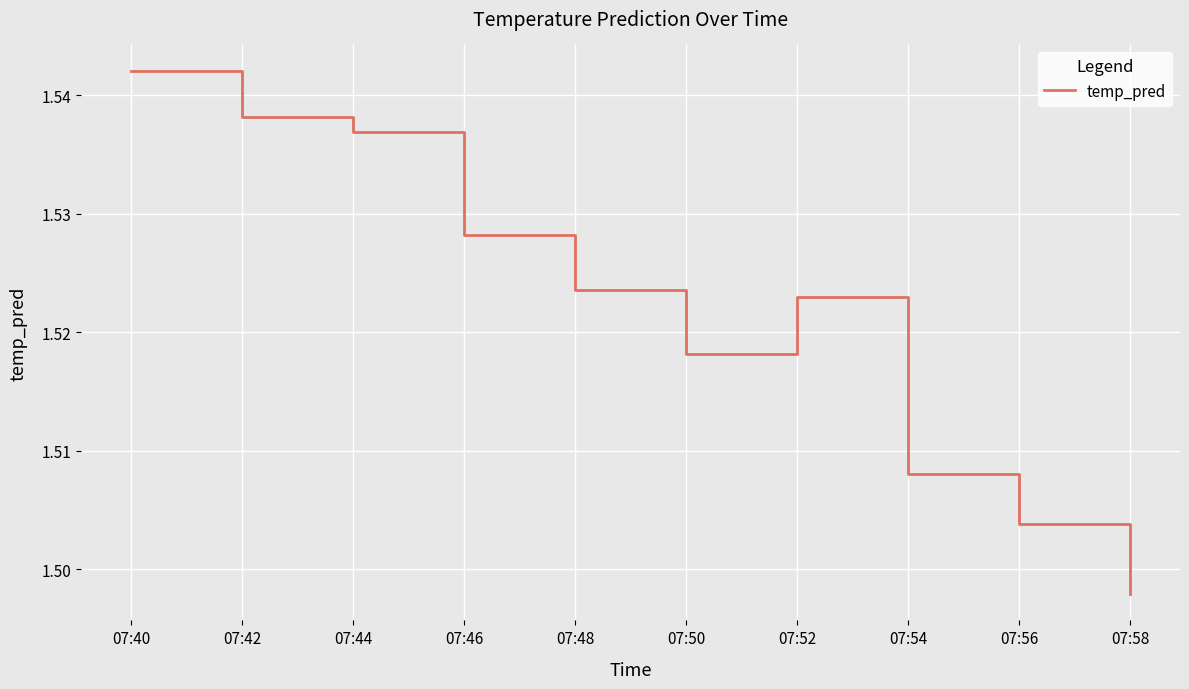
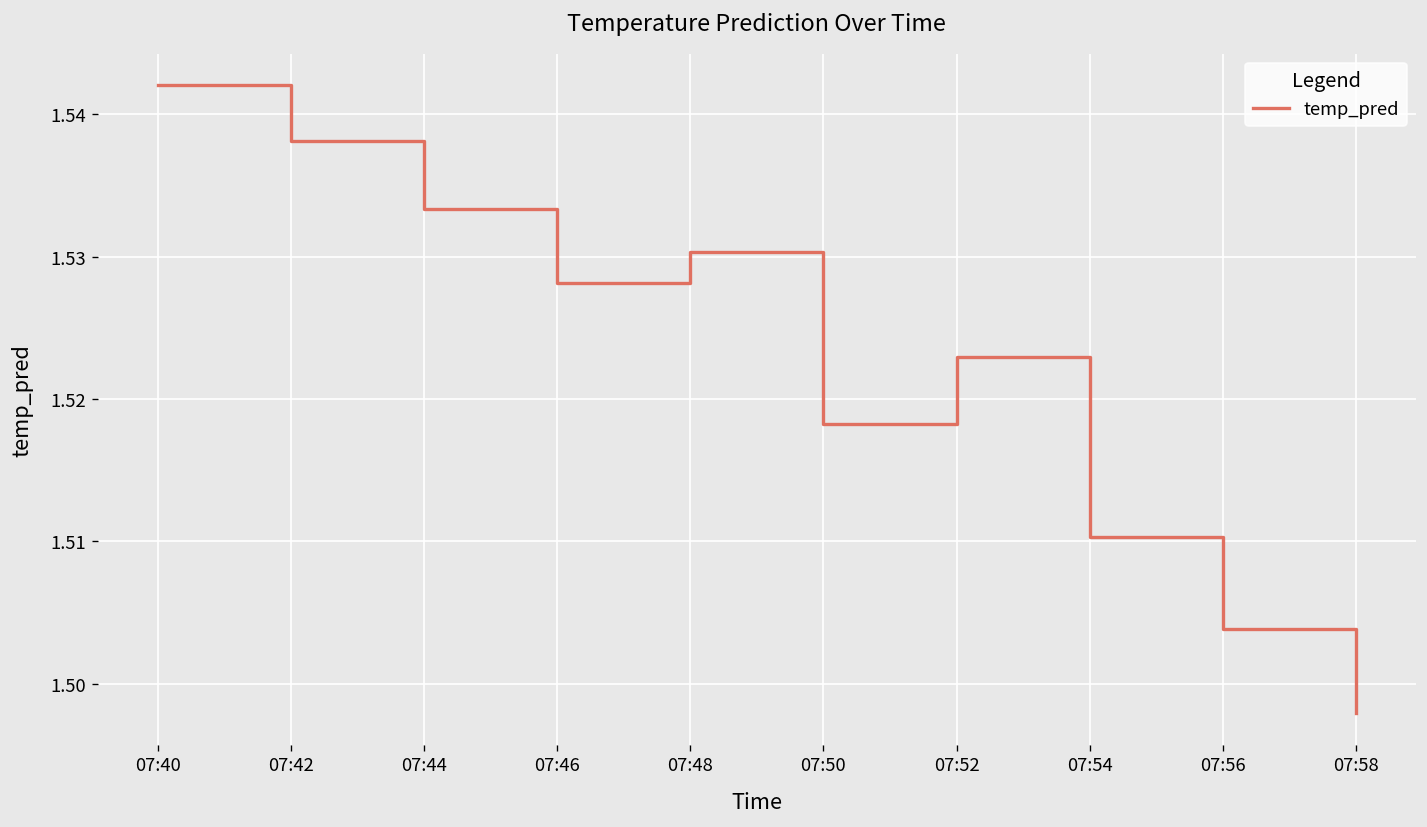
  {
    "07:40": 1.5421,
    "07:42": 1.5381,
-   "07:44": 1.5369,
+   "07:44": 1.5334,
    "07:46": 1.5282,
-   "07:48": 1.5236,
+   "07:48": 1.5304,
    "07:50": 1.5182,
    "07:52": 1.5229,
-   "07:54": 1.5080,
+   "07:54": 1.5103,
    "07:56": 1.5038,
    "07:58": 1.4979
  }
